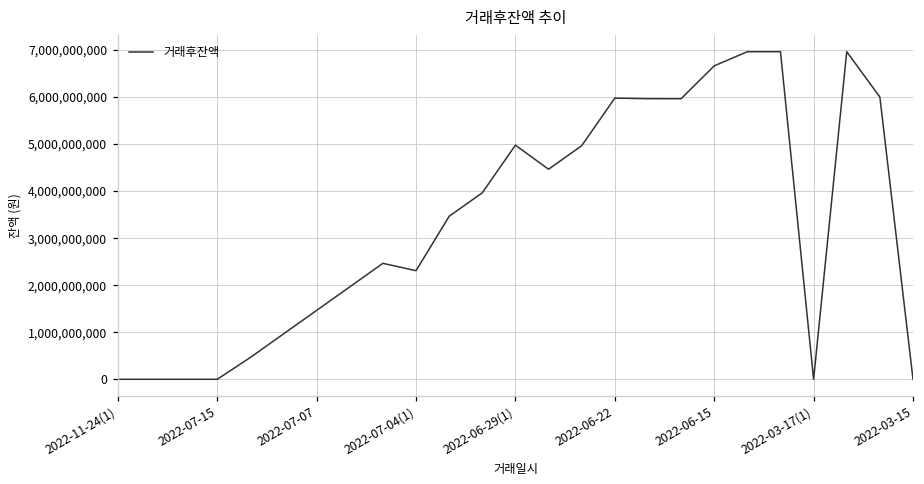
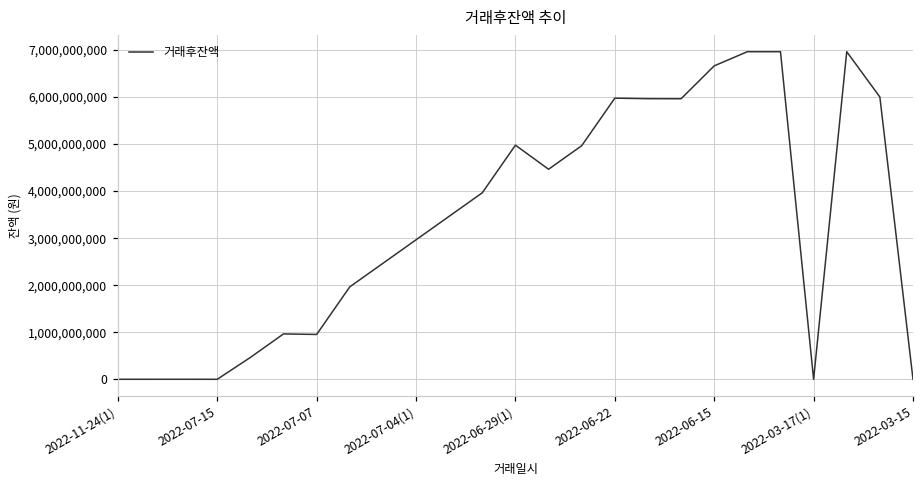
  {
    "2022-11-24(1)": "0",
    "2022-07-15": "0",
-   "2022-07-07": "1,500,000,000",
-   "2022-07-04(1)": "2,300,000,000",
+   "2022-07-07": "1,000,000,000",
+   "2022-07-04(1)": "3,000,000,000",
    "2022-06-29(1)": "5,000,000,000",
    "2022-06-22": "6,000,000,000",
    "2022-06-15": "6,700,000,000",
    "2022-03-17(1)": "0",
    "2022-03-15": "0"
  }
